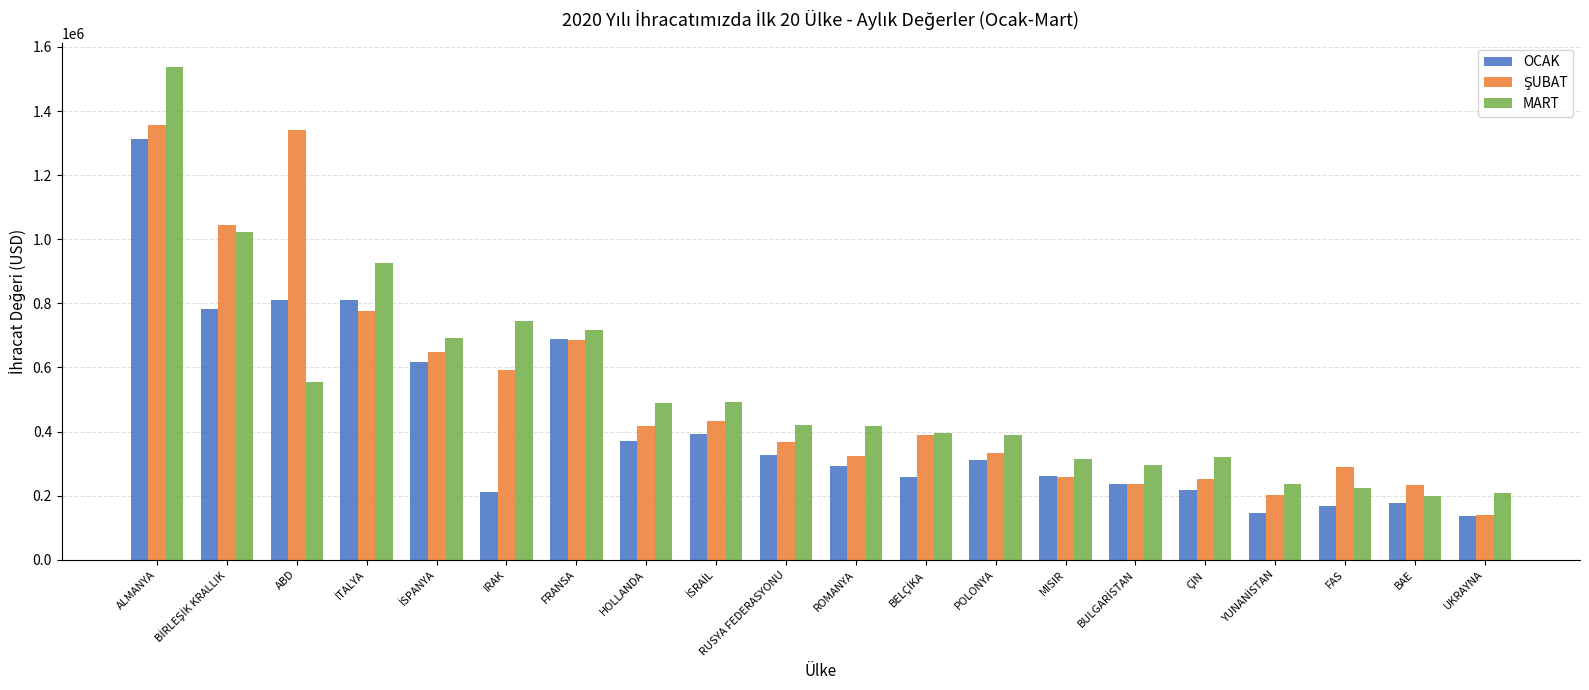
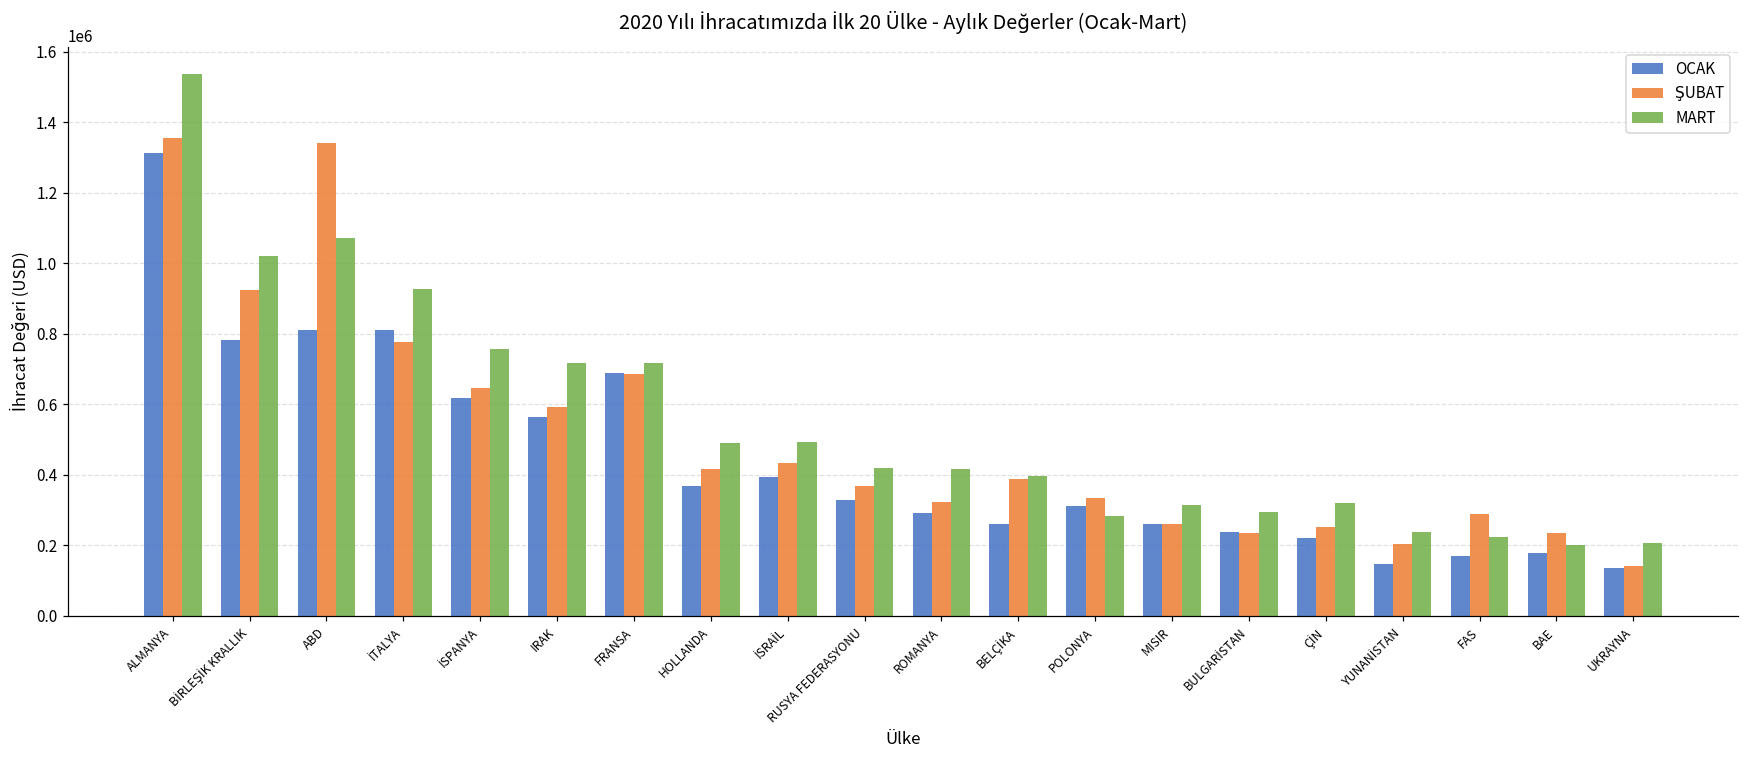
  {
    "OCAK": {
      "ALMANYA": 1310000,
      "BİRLEŞİK KRALLIK": 780000,
      "ABD": 810000,
      "İTALYA": 810000,
      "İSPANYA": 620000,
-     "IRAK": 210000,
+     "IRAK": 560000,
      "FRANSA": 690000,
      "HOLLANDA": 370000,
      "İSRAİL": 390000,
      "RUSYA FEDERASYONU": 330000,
      "ROMANYA": 290000,
      "BELÇİKA": 260000,
      "POLONYA": 310000,
      "MISIR": 260000,
      "BULGARİSTAN": 240000,
      "ÇİN": 220000,
      "YUNANİSTAN": 150000,
      "FAS": 170000,
      "BAE": 180000,
      "UKRAYNA": 140000
    },
    "ŞUBAT": {
      "ALMANYA": 1350000,
-     "BİRLEŞİK KRALLIK": 1040000,
+     "BİRLEŞİK KRALLIK": 920000,
      "ABD": 1340000,
      "İTALYA": 780000,
      "İSPANYA": 650000,
      "IRAK": 590000,
      "FRANSA": 680000,
      "HOLLANDA": 420000,
      "İSRAİL": 430000,
      "RUSYA FEDERASYONU": 370000,
      "ROMANYA": 320000,
      "BELÇİKA": 390000,
      "POLONYA": 330000,
      "MISIR": 260000,
      "BULGARİSTAN": 240000,
      "ÇİN": 250000,
      "YUNANİSTAN": 200000,
      "FAS": 290000,
      "BAE": 230000,
      "UKRAYNA": 140000
    },
    "MART": {
      "ALMANYA": 1540000,
      "BİRLEŞİK KRALLIK": 1020000,
-     "ABD": 560000,
+     "ABD": 1070000,
      "İTALYA": 930000,
-     "İSPANYA": 690000,
-     "IRAK": 750000,
+     "İSPANYA": 760000,
+     "IRAK": 720000,
      "FRANSA": 720000,
      "HOLLANDA": 490000,
      "İSRAİL": 490000,
      "RUSYA FEDERASYONU": 420000,
      "ROMANYA": 420000,
      "BELÇİKA": 400000,
-     "POLONYA": 390000,
+     "POLONYA": 280000,
      "MISIR": 310000,
      "BULGARİSTAN": 290000,
      "ÇİN": 320000,
      "YUNANİSTAN": 240000,
      "FAS": 220000,
      "BAE": 200000,
      "UKRAYNA": 210000
    }
  }
